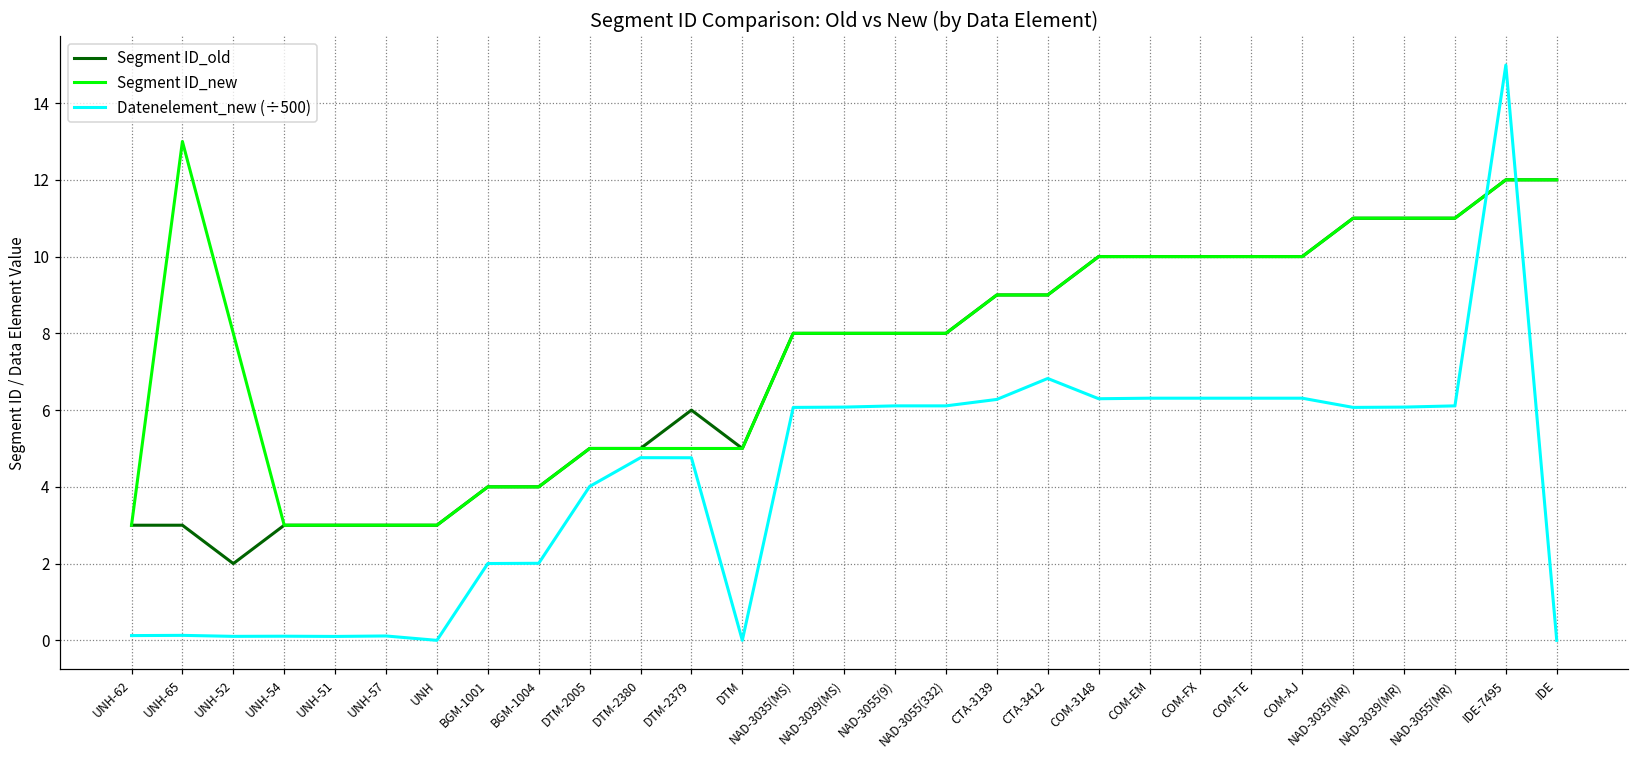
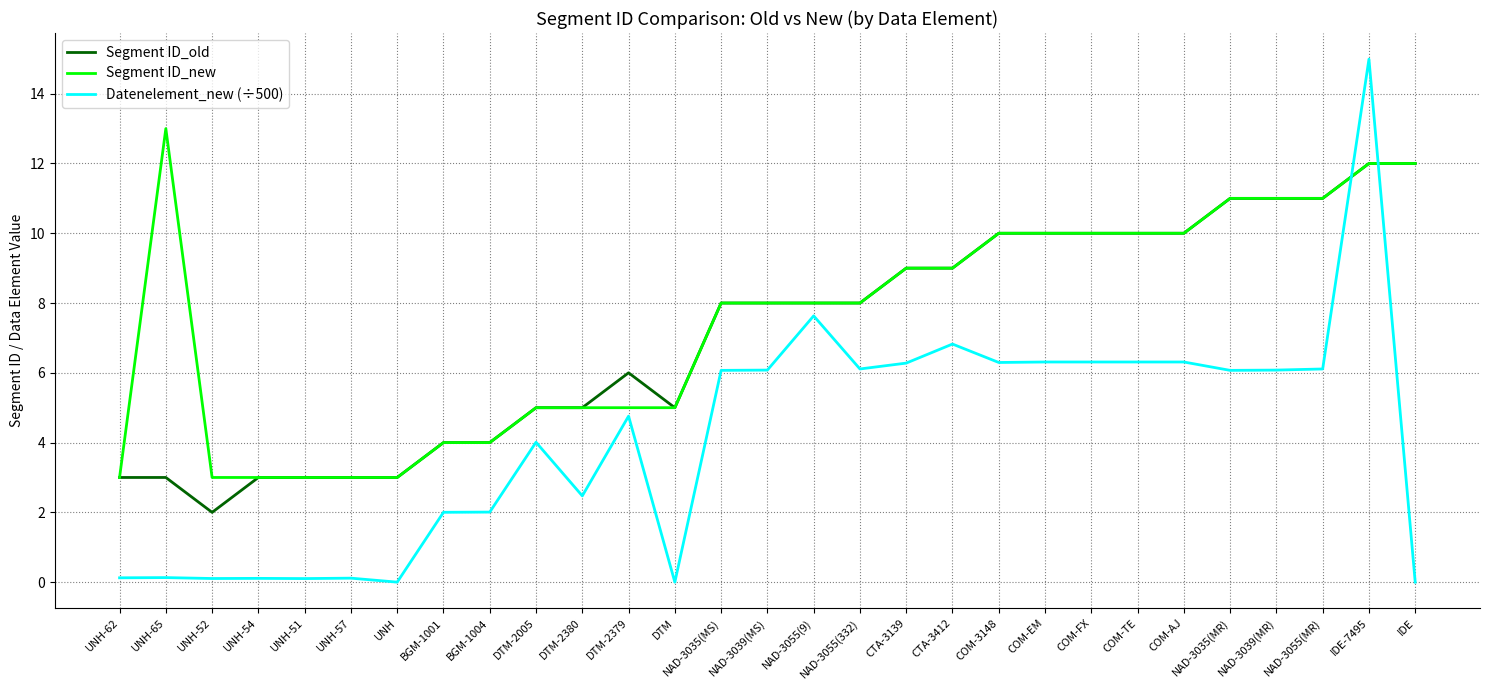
  {
    "Segment ID_old": {
      "UNH-65": 3.0,
      "UNH-52": 2.0,
      "DTM-2379": 6.0
    },
    "Segment ID_new": {
      "UNH-65": 13,
-     "UNH-52": 8,
+     "UNH-52": 3,
      "DTM-2379": 5
    },
    "Datenelement_new (÷500)": {
      "UNH-62": 0.1,
      "UNH-65": 0.1,
      "UNH-52": 0.1,
      "UNH-54": 0.1,
      "UNH-51": 0.1,
      "UNH-57": 0.1,
      "UNH": 0.0,
      "BGM-1001": 2.0,
      "BGM-1004": 2.0,
      "DTM-2005": 4.0,
-     "DTM-2380": 4.8,
+     "DTM-2380": 2.5,
      "DTM-2379": 4.8,
      "DTM": 0.0,
      "NAD-3035(MS)": 6.1,
      "NAD-3039(MS)": 6.1,
-     "NAD-3055(9)": 6.1,
+     "NAD-3055(9)": 7.6,
      "NAD-3055(332)": 6.1,
      "CTA-3139": 6.3,
      "CTA-3412": 6.8,
      "COM-3148": 6.3,
      "COM-EM": 6.3,
      "COM-FX": 6.3,
      "COM-TE": 6.3,
      "COM-AJ": 6.3,
      "NAD-3035(MR)": 6.1,
      "NAD-3039(MR)": 6.1,
      "NAD-3055(MR)": 6.1,
      "IDE-7495": 15.0,
      "IDE": 0.0
    }
  }
